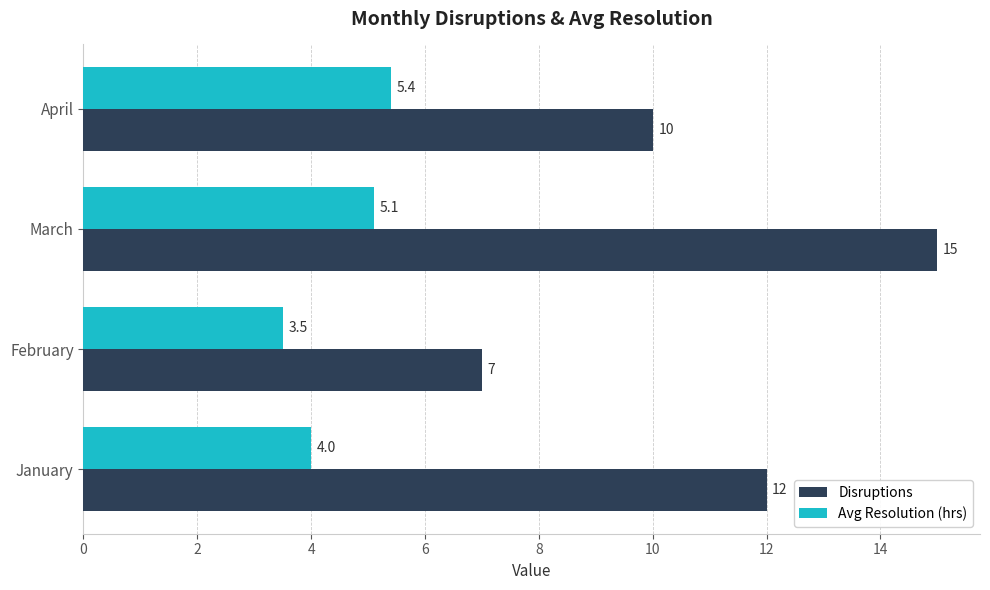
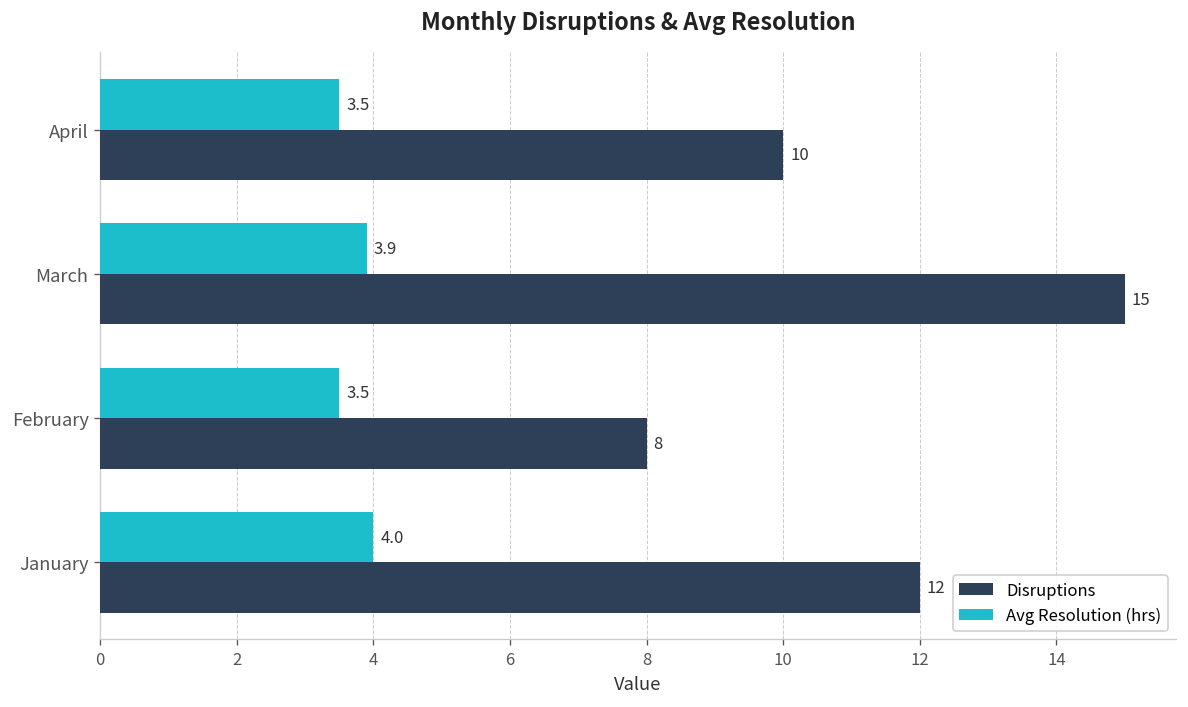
  {
    "Disruptions": {
      "April": 10,
      "March": 15,
-     "February": 7,
+     "February": 8,
      "January": 12
    },
    "Avg Resolution (hrs)": {
-     "April": 5.4,
-     "March": 5.1,
+     "April": 3.5,
+     "March": 3.9,
      "February": 3.5,
      "January": 4.0
    }
  }
